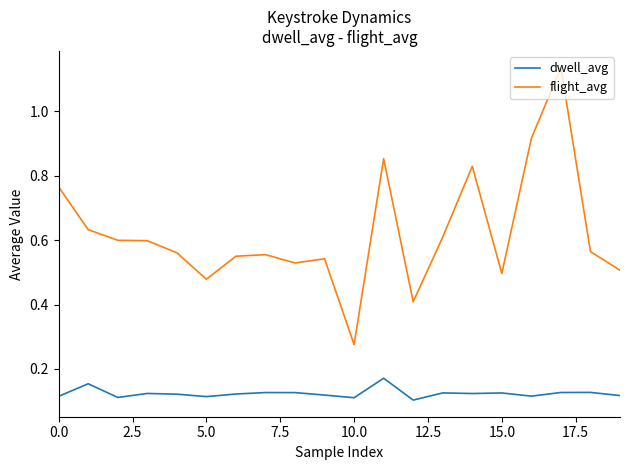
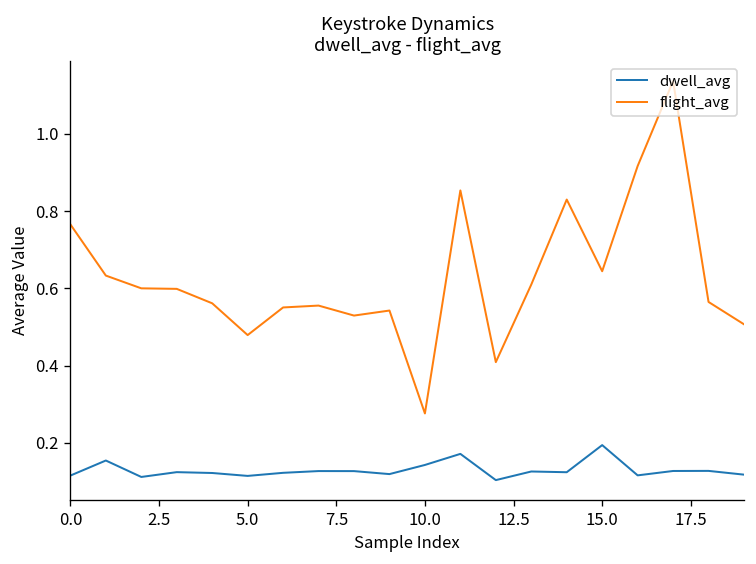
  {
    "dwell_avg": {
      "0.0": 0.12,
      "5.0": 0.11,
-     "10.0": 0.11,
-     "15.0": 0.13
+     "10.0": 0.14,
+     "15.0": 0.19
    },
    "flight_avg": {
      "0.0": 0.77,
      "5.0": 0.48,
      "10.0": 0.28,
-     "15.0": 0.50
+     "15.0": 0.64
    }
  }
